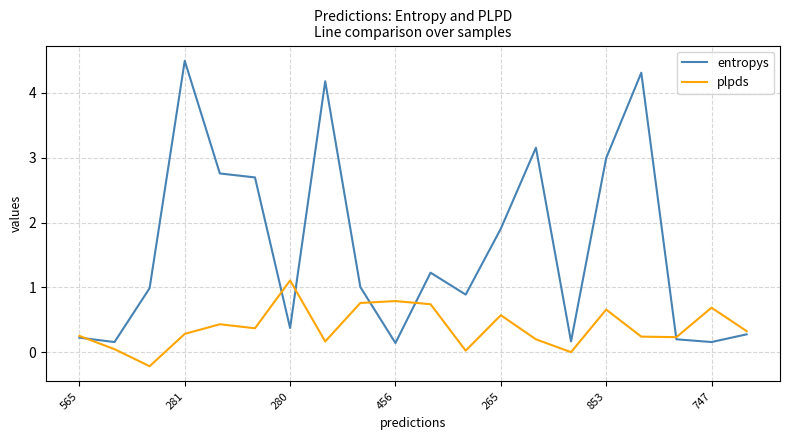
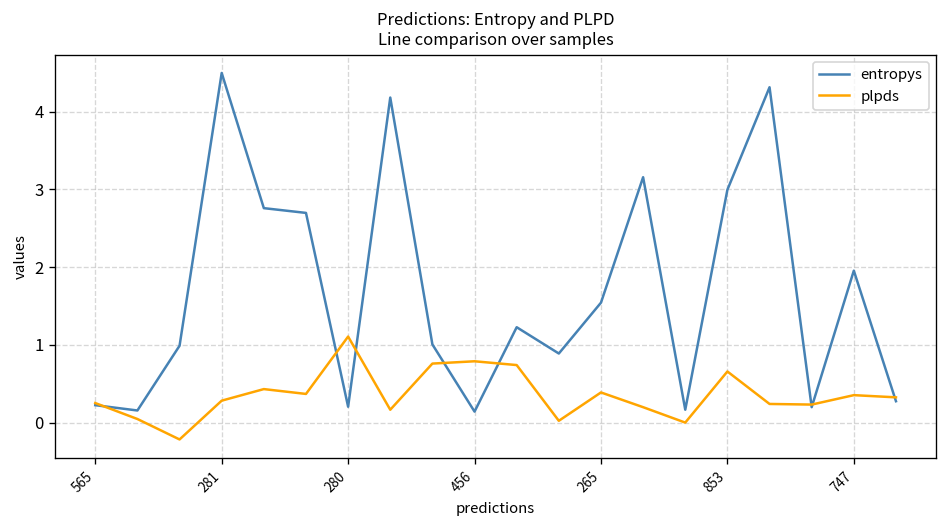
  {
    "entropys": {
      "281": 4.5,
-     "280": 0.4,
+     "280": 0.2,
      "456": 0.1,
-     "265": 1.9,
+     "265": 1.5,
      "853": 3.0,
-     "747": 0.2
+     "747": 2.0
    },
    "plpds": {
      "281": 0.3,
      "280": 1.1,
      "456": 0.8,
-     "265": 0.6,
+     "265": 0.4,
      "853": 0.7,
-     "747": 0.7
+     "747": 0.4
    }
  }
